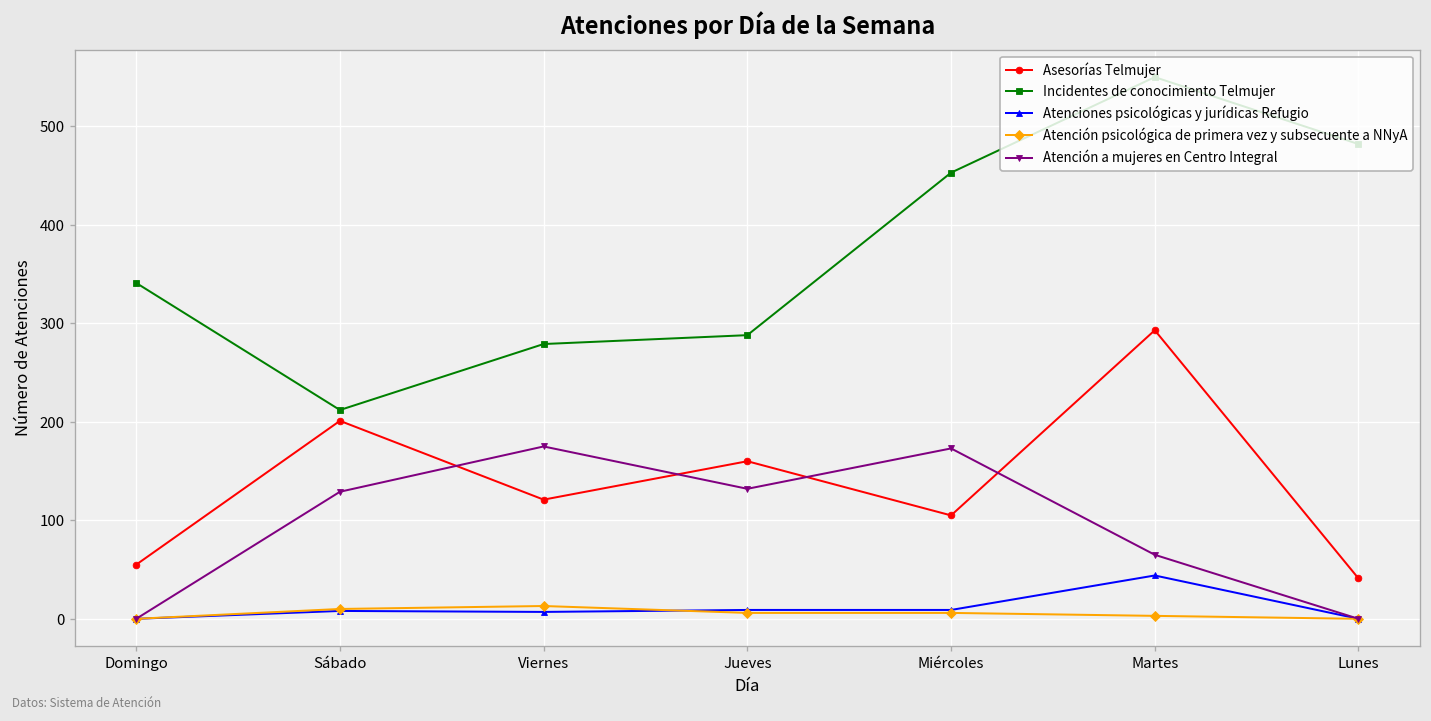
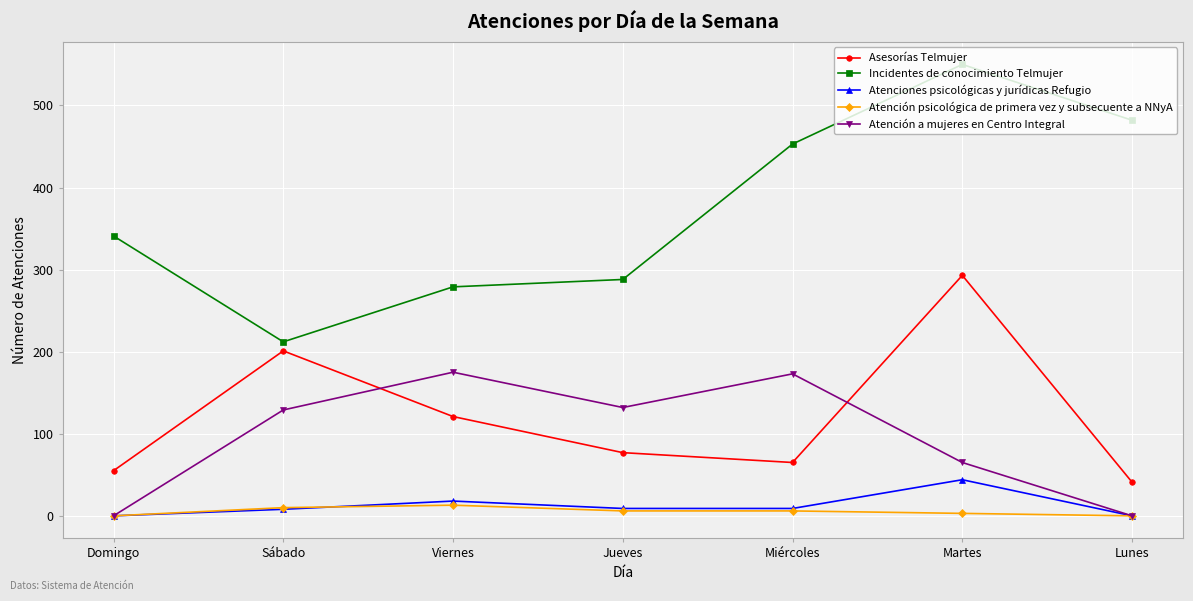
  {
    "Asesorías Telmujer": {
      "Domingo": 60,
      "Sábado": 200,
      "Viernes": 120,
-     "Jueves": 160,
-     "Miércoles": 110,
+     "Jueves": 80,
+     "Miércoles": 70,
      "Martes": 290,
      "Lunes": 40
    },
    "Incidentes de conocimiento Telmujer": {
      "Domingo": 340,
      "Sábado": 210,
      "Viernes": 280,
      "Jueves": 290,
      "Miércoles": 450
    },
    "Atenciones psicológicas y jurídicas Refugio": {
-     "Viernes": 10,
+     "Viernes": 20,
      "Martes": 40
    },
    "Atención psicológica de primera vez y subsecuente a NNyA": {
      "Viernes": 10,
      "Martes": 0
    },
    "Atención a mujeres en Centro Integral": {
      "Sábado": 130,
      "Viernes": 180,
      "Jueves": 130,
      "Miércoles": 170,
      "Martes": 70
    }
  }
